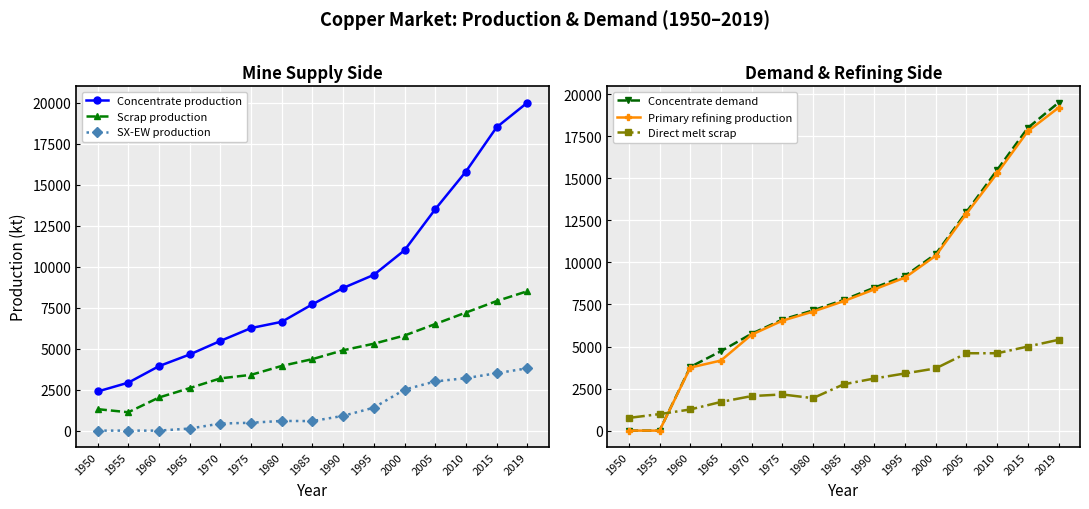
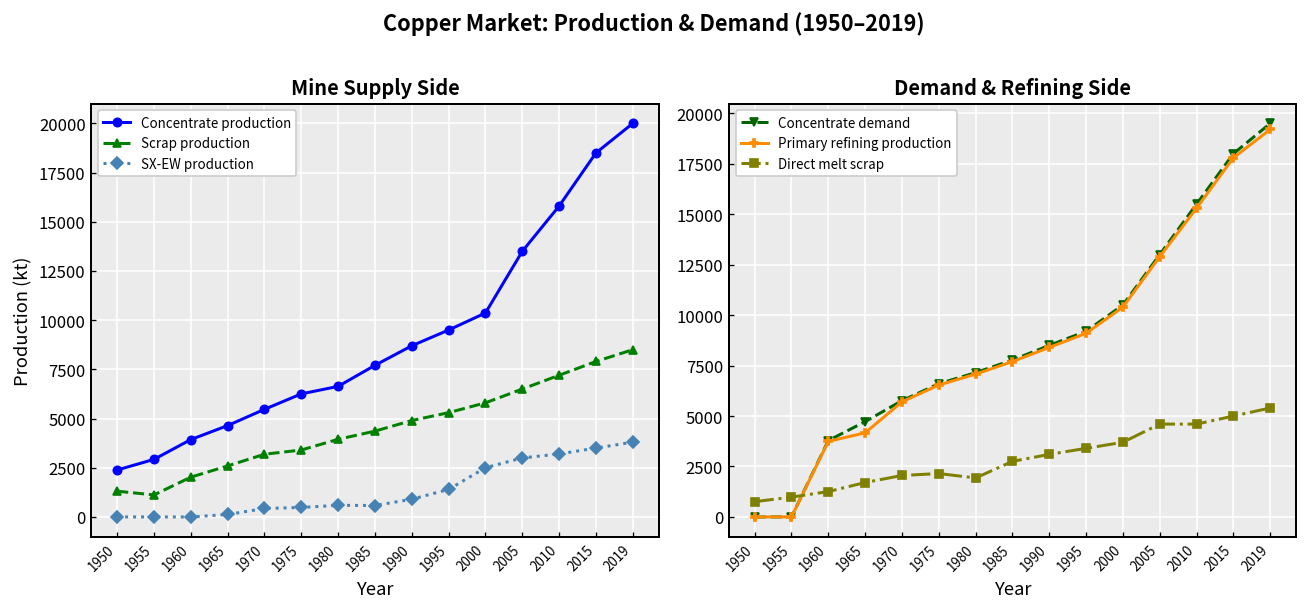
  {
    "Mine Supply Side": {
      "Concentrate production": {
        "1950": 2400,
        "1955": 2900,
        "1960": 3900,
        "1965": 4600,
        "1970": 5500,
        "1975": 6300,
        "1980": 6600,
        "1985": 7700,
        "1990": 8700,
        "1995": 9500,
-       "2000": 11000,
+       "2000": 10400,
        "2005": 13500,
        "2010": 15800,
        "2015": 18500,
        "2019": 20000
      },
      "Scrap production": {
        "1950": 1300,
        "1955": 1100,
        "1960": 2000,
        "1965": 2600,
        "1970": 3200,
        "1975": 3400,
        "1980": 3900,
        "1985": 4400,
        "1990": 4900,
        "1995": 5300,
        "2000": 5800,
        "2005": 6500,
        "2010": 7200,
        "2015": 7900,
        "2019": 8500
      },
      "SX-EW production": {
        "1950": 0,
        "1955": 0,
        "1960": 0,
        "1965": 100,
        "1970": 400,
        "1975": 500,
        "1980": 600,
        "1985": 600,
        "1990": 900,
        "1995": 1400,
        "2000": 2500,
        "2005": 3000,
        "2010": 3200,
        "2015": 3500,
        "2019": 3800
      }
    },
    "Demand & Refining Side": {
      "Concentrate demand": {
        "1965": 4700,
        "2010": 15500,
        "2015": 18000,
        "2019": 19500
      },
      "Primary refining production": {
        "1965": 4200,
        "2010": 15300,
        "2015": 17800,
        "2019": 19200
      },
      "Direct melt scrap": {
        "1950": 800,
        "1955": 1000,
        "1960": 1300,
        "1965": 1700,
        "1970": 2100,
        "1975": 2200,
        "1980": 1900,
        "1985": 2800,
        "1990": 3100,
        "1995": 3400,
        "2000": 3700,
        "2005": 4600,
        "2010": 4600,
        "2015": 5000,
        "2019": 5400
      }
    }
  }
